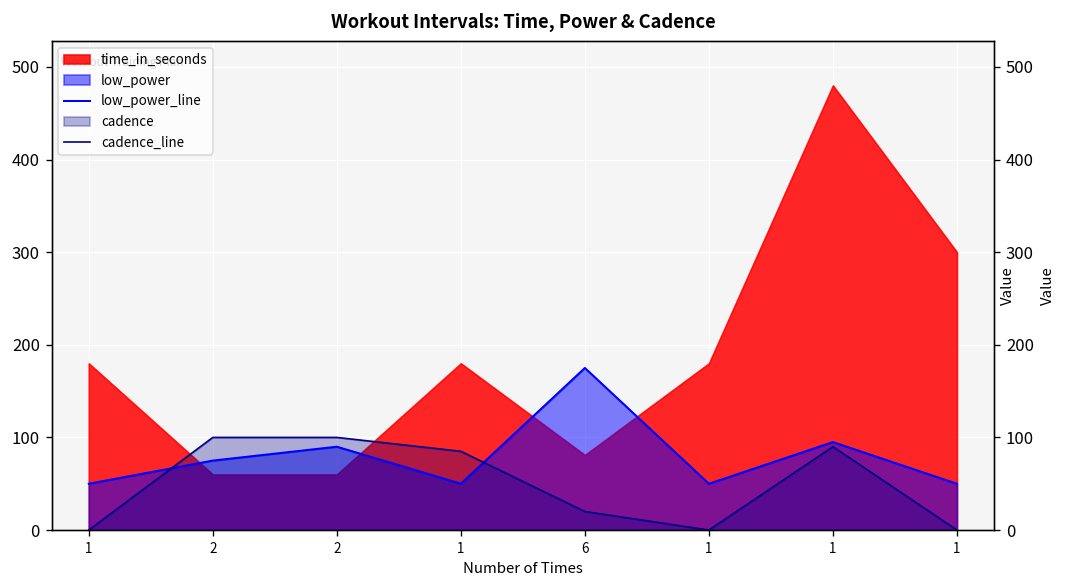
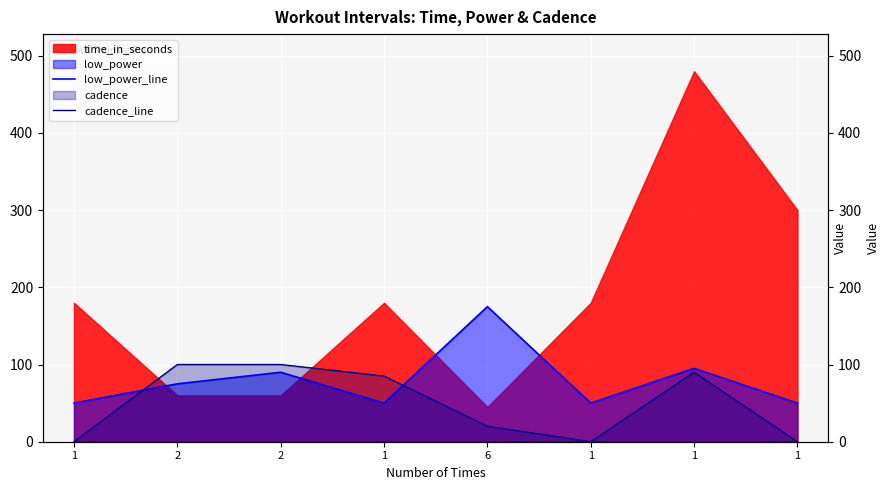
  {
    "time_in_seconds": {
-     "6": 80
+     "6": 50
    },
    "low_power": {
      "6": 180
    },
    "cadence": {
      "6": 20
    }
  }
